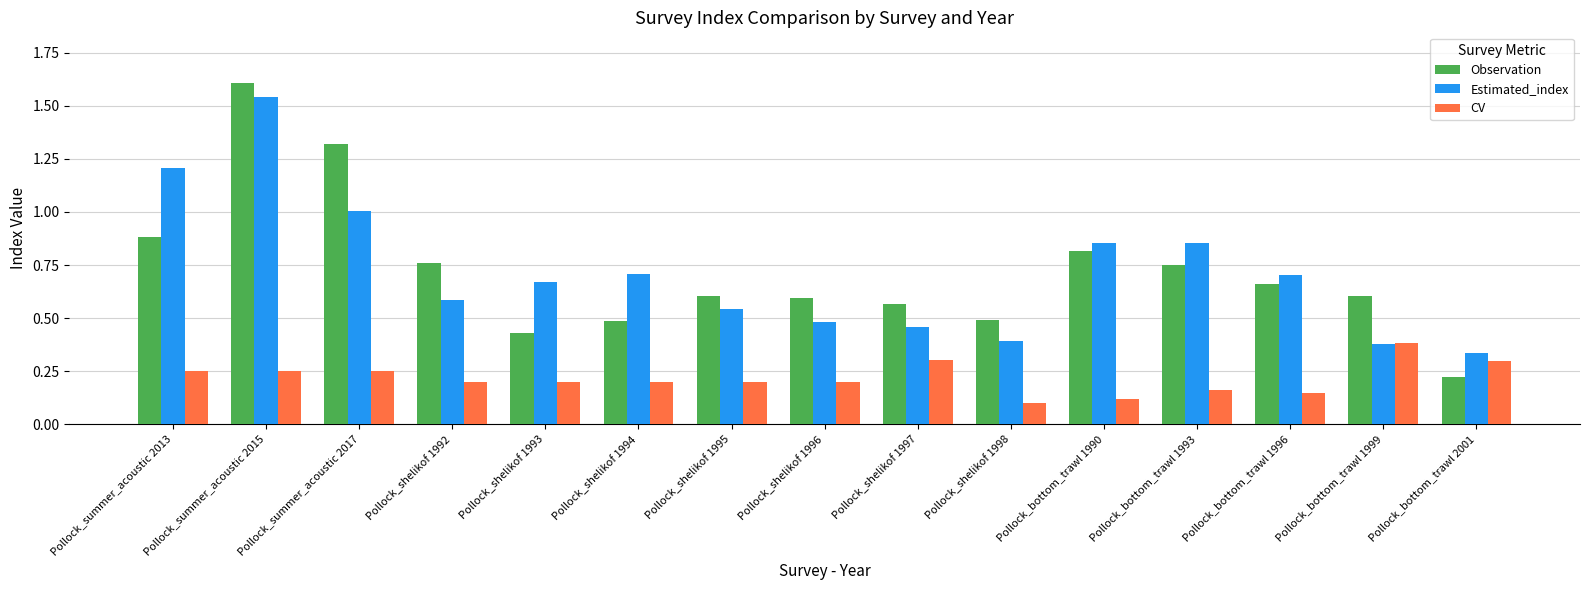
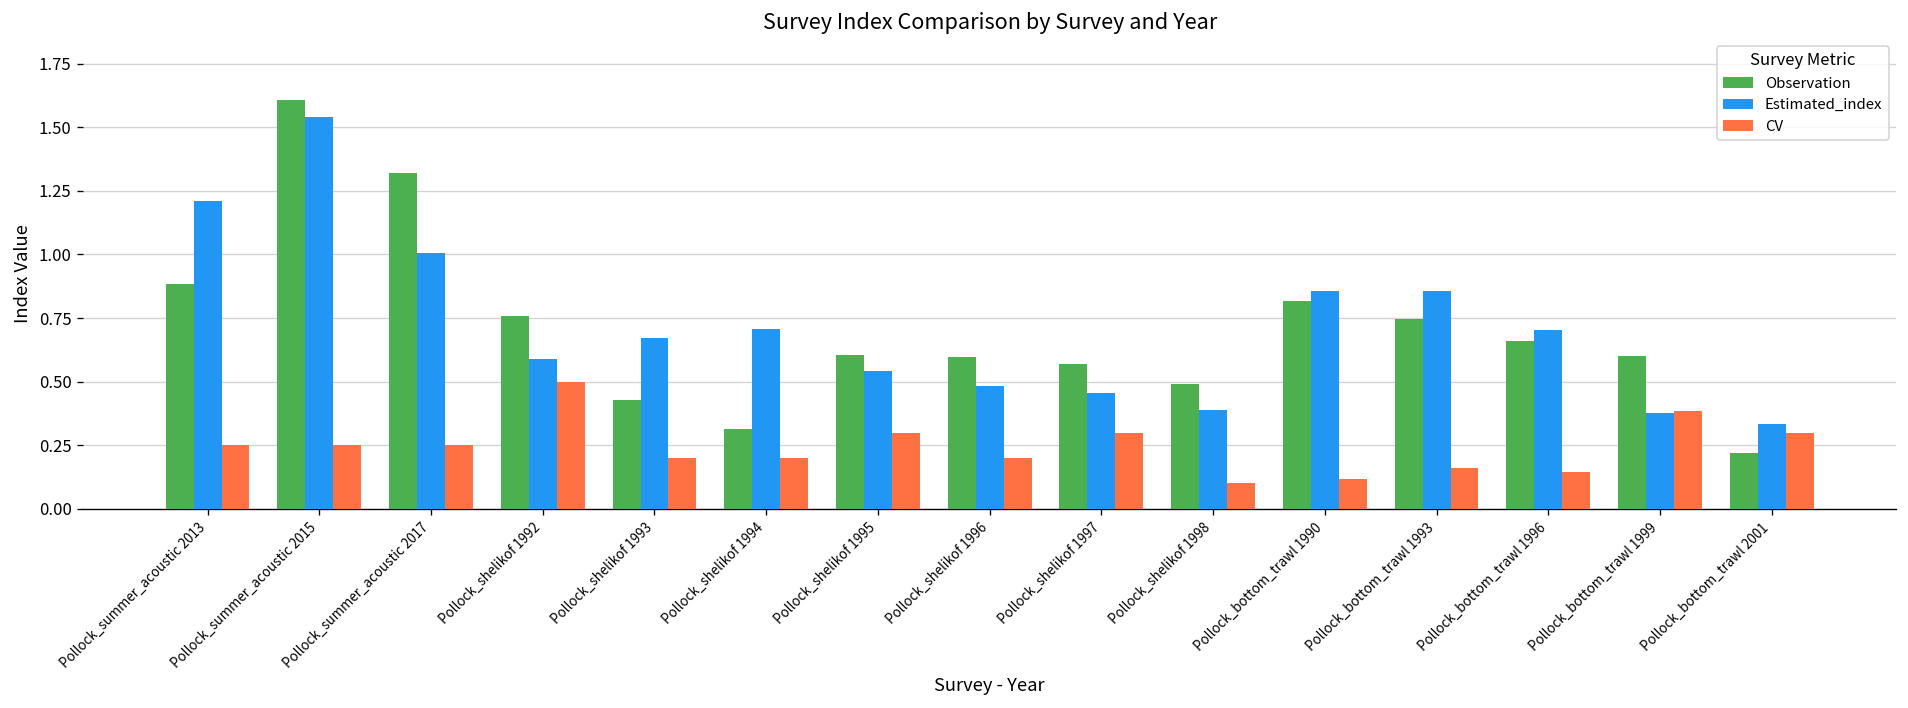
  {
    "Observation": {
      "Pollock_summer_acoustic 2013": 0.88,
      "Pollock_summer_acoustic 2015": 1.61,
      "Pollock_summer_acoustic 2017": 1.32,
      "Pollock_shelikof 1992": 0.76,
      "Pollock_shelikof 1993": 0.43,
-     "Pollock_shelikof 1994": 0.49,
+     "Pollock_shelikof 1994": 0.32,
      "Pollock_shelikof 1995": 0.60,
      "Pollock_shelikof 1996": 0.60,
      "Pollock_shelikof 1997": 0.57,
      "Pollock_shelikof 1998": 0.49,
      "Pollock_bottom_trawl 1990": 0.82,
      "Pollock_bottom_trawl 1993": 0.75,
      "Pollock_bottom_trawl 1996": 0.66,
      "Pollock_bottom_trawl 1999": 0.60,
      "Pollock_bottom_trawl 2001": 0.22
    },
    "Estimated_index": {
      "Pollock_summer_acoustic 2013": 1.21,
      "Pollock_summer_acoustic 2015": 1.54,
      "Pollock_summer_acoustic 2017": 1.01,
      "Pollock_shelikof 1992": 0.59,
      "Pollock_shelikof 1993": 0.67,
      "Pollock_shelikof 1994": 0.71,
      "Pollock_shelikof 1995": 0.54,
      "Pollock_shelikof 1996": 0.48,
      "Pollock_shelikof 1997": 0.46,
      "Pollock_shelikof 1998": 0.39,
      "Pollock_bottom_trawl 1990": 0.86,
      "Pollock_bottom_trawl 1993": 0.85,
      "Pollock_bottom_trawl 1996": 0.70,
      "Pollock_bottom_trawl 1999": 0.38,
      "Pollock_bottom_trawl 2001": 0.33
    },
    "CV": {
      "Pollock_summer_acoustic 2013": 0.25,
      "Pollock_summer_acoustic 2015": 0.25,
      "Pollock_summer_acoustic 2017": 0.25,
-     "Pollock_shelikof 1992": 0.2,
+     "Pollock_shelikof 1992": 0.5,
      "Pollock_shelikof 1993": 0.2,
      "Pollock_shelikof 1994": 0.2,
-     "Pollock_shelikof 1995": 0.2,
+     "Pollock_shelikof 1995": 0.3,
      "Pollock_shelikof 1996": 0.2,
      "Pollock_shelikof 1997": 0.3,
      "Pollock_shelikof 1998": 0.1,
      "Pollock_bottom_trawl 1990": 0.12,
      "Pollock_bottom_trawl 1993": 0.16,
      "Pollock_bottom_trawl 1996": 0.15,
      "Pollock_bottom_trawl 1999": 0.38,
      "Pollock_bottom_trawl 2001": 0.3
    }
  }
